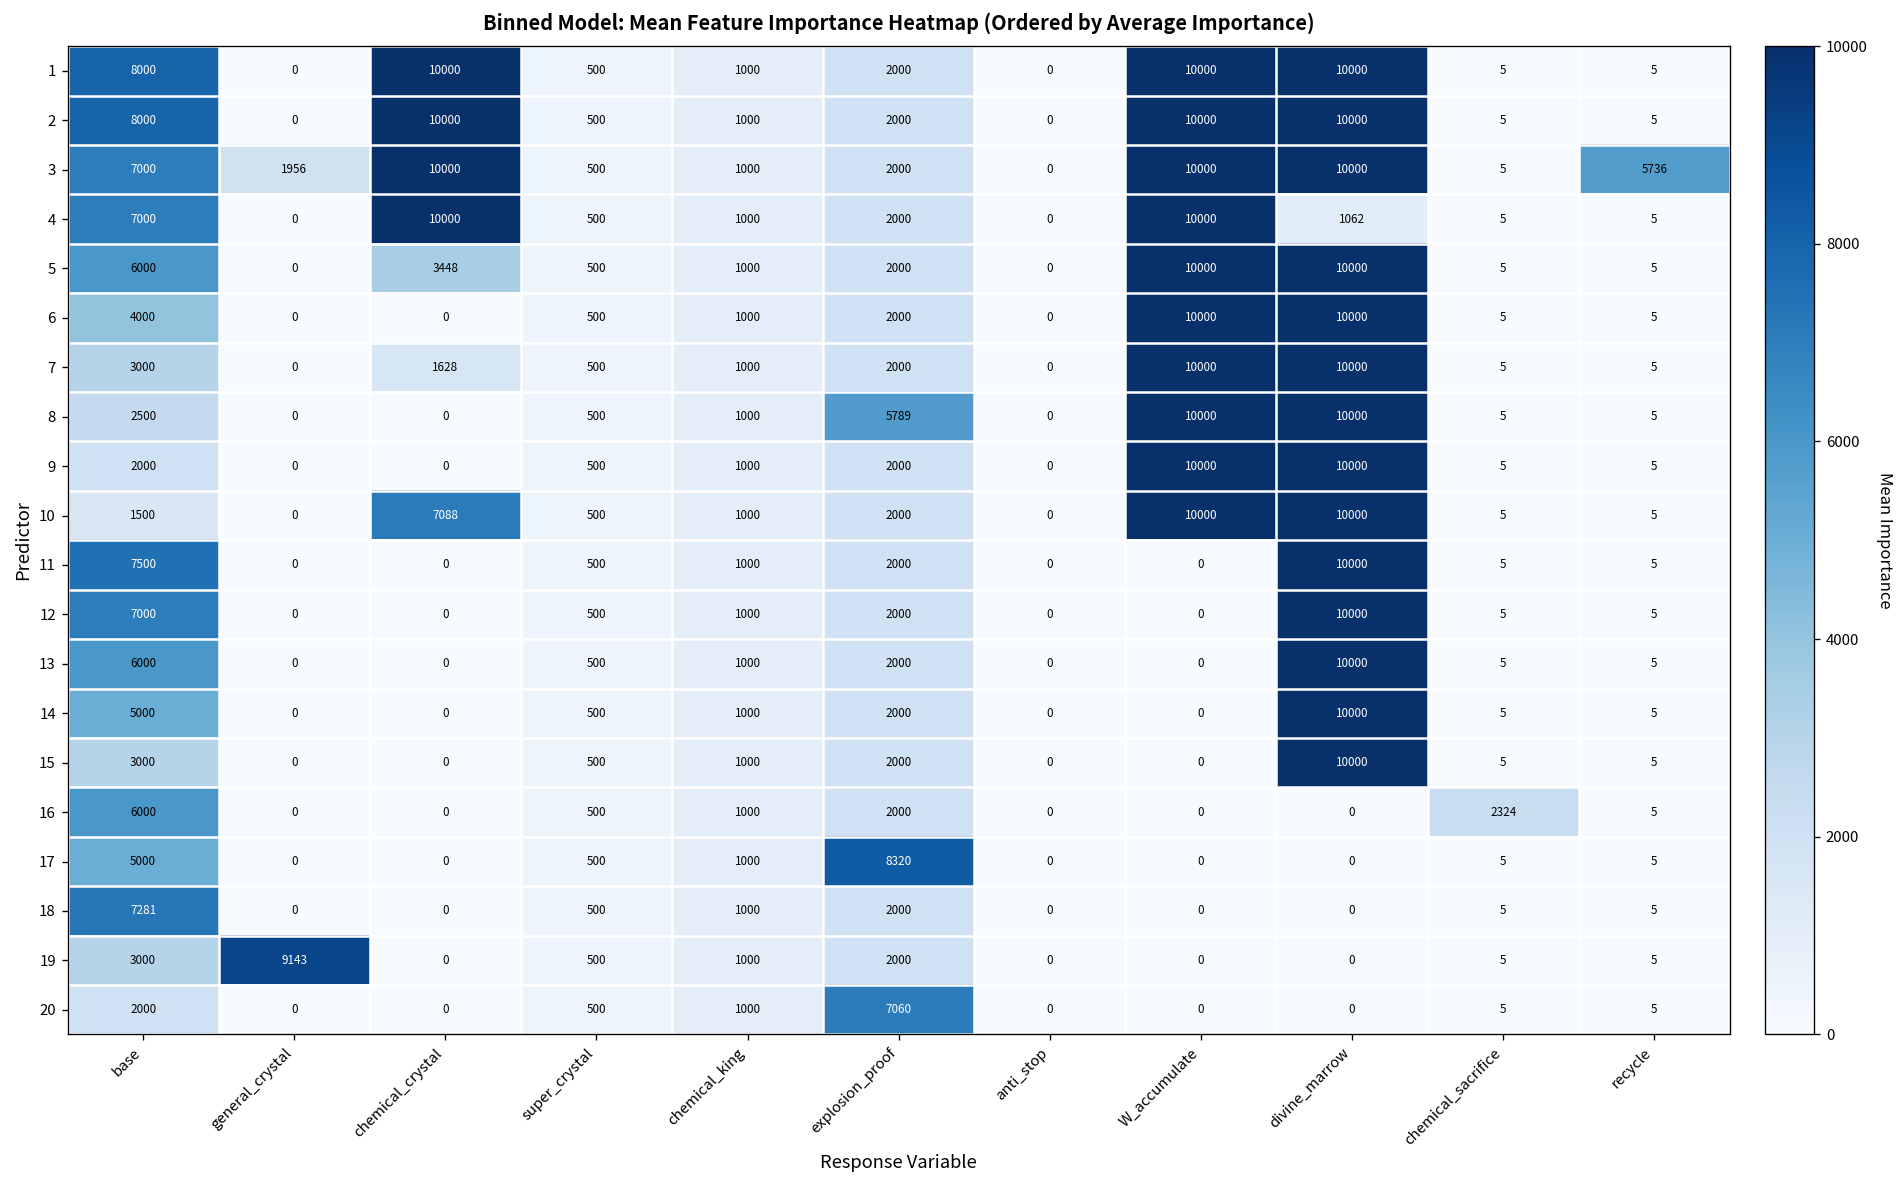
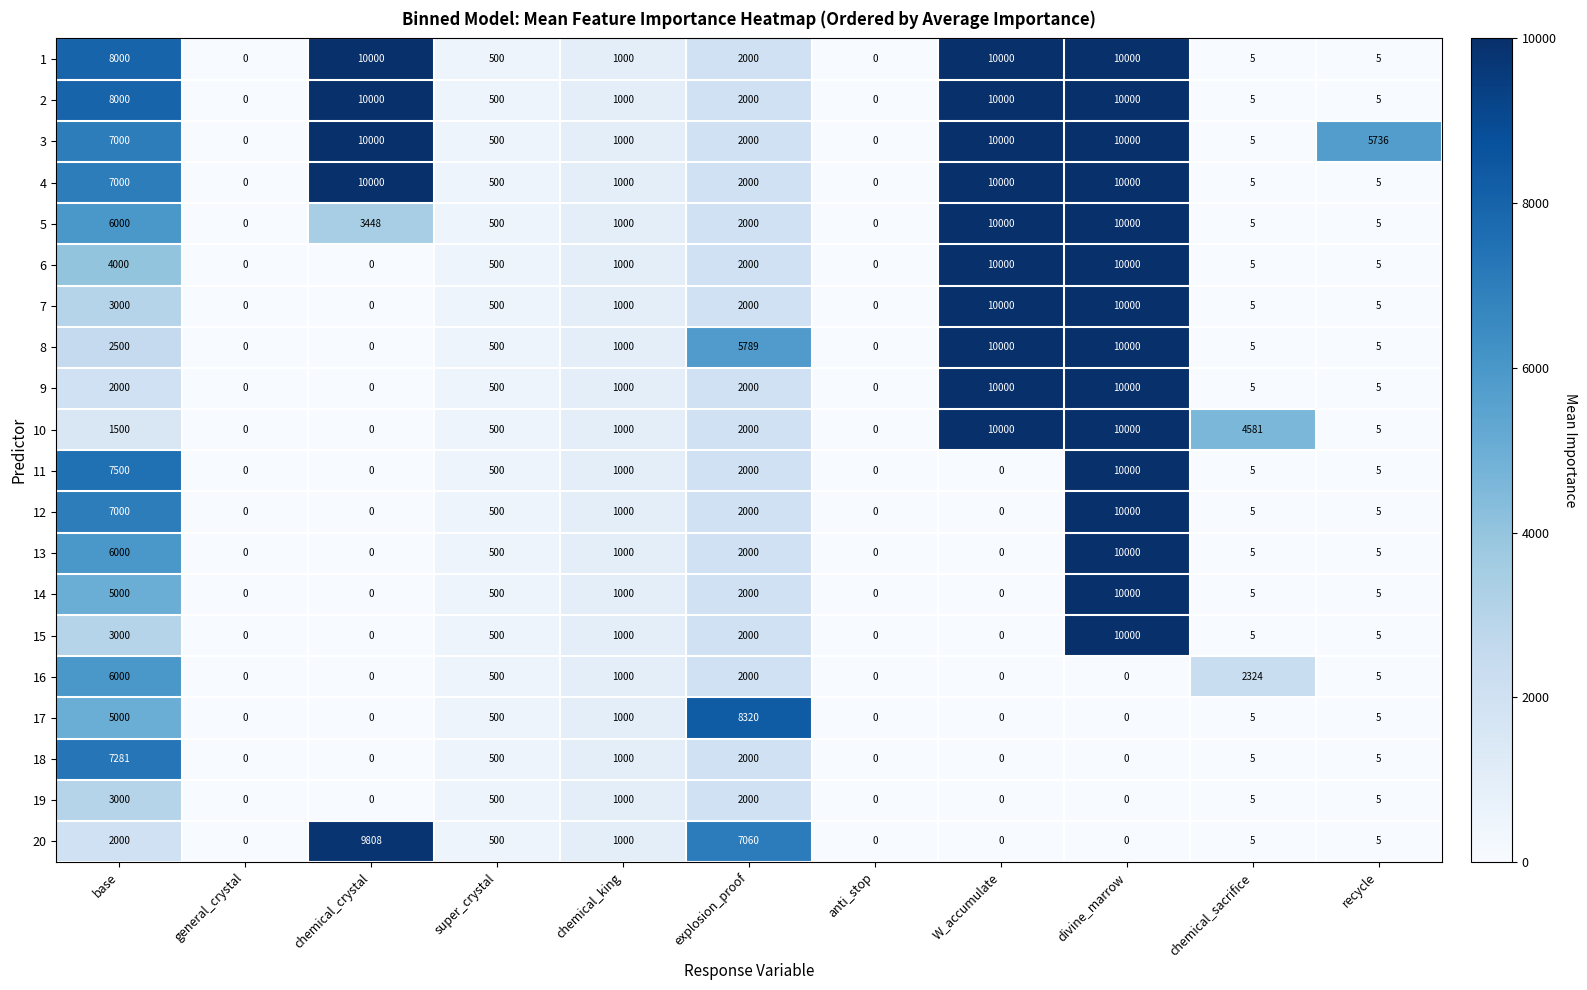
  {
    "3": {
      "base": 7000,
-     "general_crystal": 1956,
+     "general_crystal": 0,
      "chemical_crystal": 10000,
      "super_crystal": 500,
      "chemical_king": 1000,
      "explosion_proof": 2000,
      "anti_stop": 0,
      "W_accumulate": 10000,
      "divine_marrow": 10000,
      "chemical_sacrifice": 5,
      "recycle": 5736
    },
    "4": {
      "base": 7000,
      "general_crystal": 0,
      "chemical_crystal": 10000,
      "super_crystal": 500,
      "chemical_king": 1000,
      "explosion_proof": 2000,
      "anti_stop": 0,
      "W_accumulate": 10000,
-     "divine_marrow": 1062,
+     "divine_marrow": 10000,
      "chemical_sacrifice": 5,
      "recycle": 5
    },
    "7": {
      "base": 3000,
      "general_crystal": 0,
-     "chemical_crystal": 1628,
+     "chemical_crystal": 0,
      "super_crystal": 500,
      "chemical_king": 1000,
      "explosion_proof": 2000,
      "anti_stop": 0,
      "W_accumulate": 10000,
      "divine_marrow": 10000,
      "chemical_sacrifice": 5,
      "recycle": 5
    },
    "10": {
      "base": 1500,
      "general_crystal": 0,
-     "chemical_crystal": 7088,
+     "chemical_crystal": 0,
      "super_crystal": 500,
      "chemical_king": 1000,
      "explosion_proof": 2000,
      "anti_stop": 0,
      "W_accumulate": 10000,
      "divine_marrow": 10000,
-     "chemical_sacrifice": 5,
+     "chemical_sacrifice": 4581,
      "recycle": 5
    },
    "19": {
      "base": 3000,
-     "general_crystal": 9143,
+     "general_crystal": 0,
      "chemical_crystal": 0,
      "super_crystal": 500,
      "chemical_king": 1000,
      "explosion_proof": 2000,
      "anti_stop": 0,
      "W_accumulate": 0,
      "divine_marrow": 0,
      "chemical_sacrifice": 5,
      "recycle": 5
    },
    "20": {
      "base": 2000,
      "general_crystal": 0,
-     "chemical_crystal": 0,
+     "chemical_crystal": 9808,
      "super_crystal": 500,
      "chemical_king": 1000,
      "explosion_proof": 7060,
      "anti_stop": 0,
      "W_accumulate": 0,
      "divine_marrow": 0,
      "chemical_sacrifice": 5,
      "recycle": 5
    }
  }
